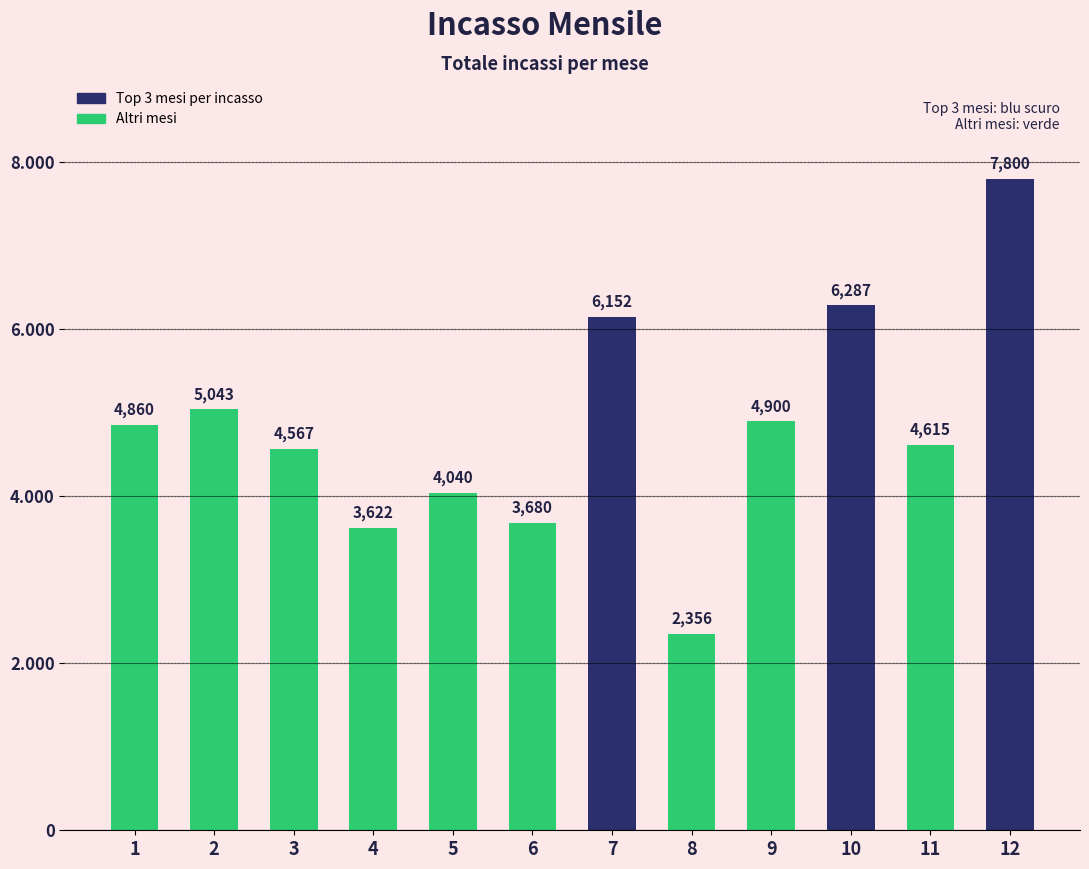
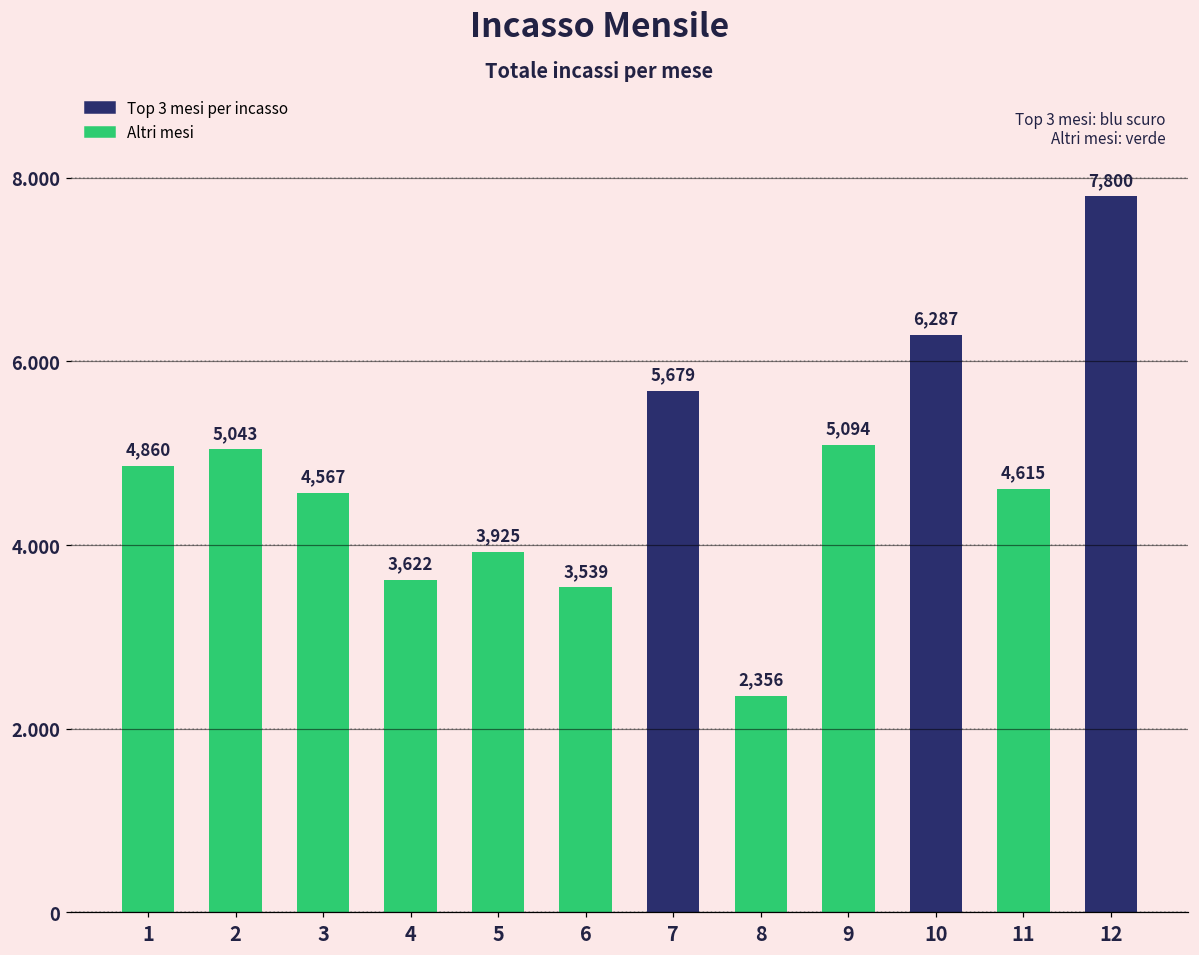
  {
    "1": "4,860",
    "2": "5,043",
    "3": "4,567",
    "4": "3,622",
-   "5": "4,040",
-   "6": "3,680",
-   "7": "6,152",
+   "5": "3,925",
+   "6": "3,539",
+   "7": "5,679",
    "8": "2,356",
-   "9": "4,900",
+   "9": "5,094",
    "10": "6,287",
    "11": "4,615",
    "12": "7,800"
  }
